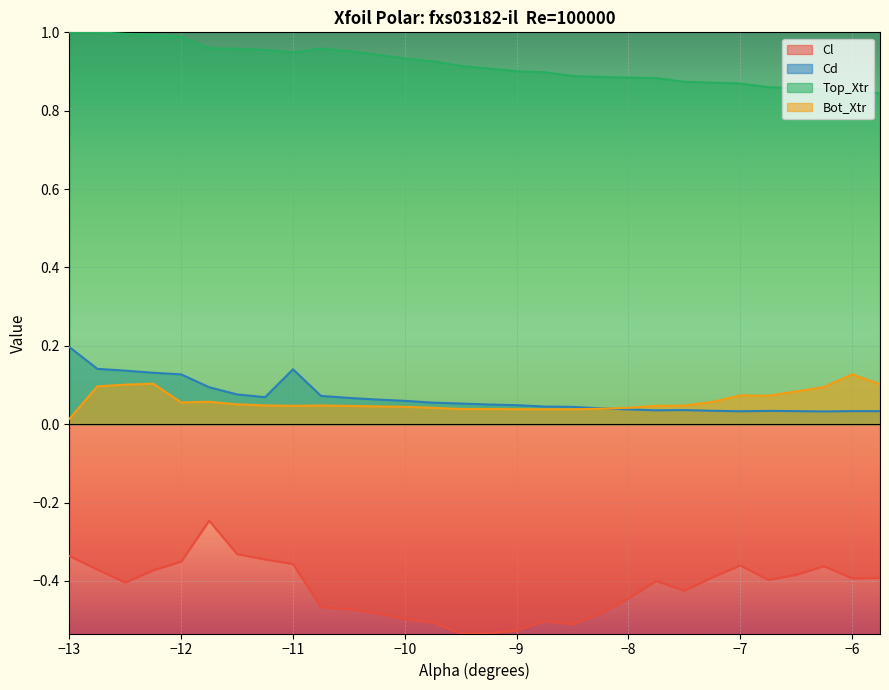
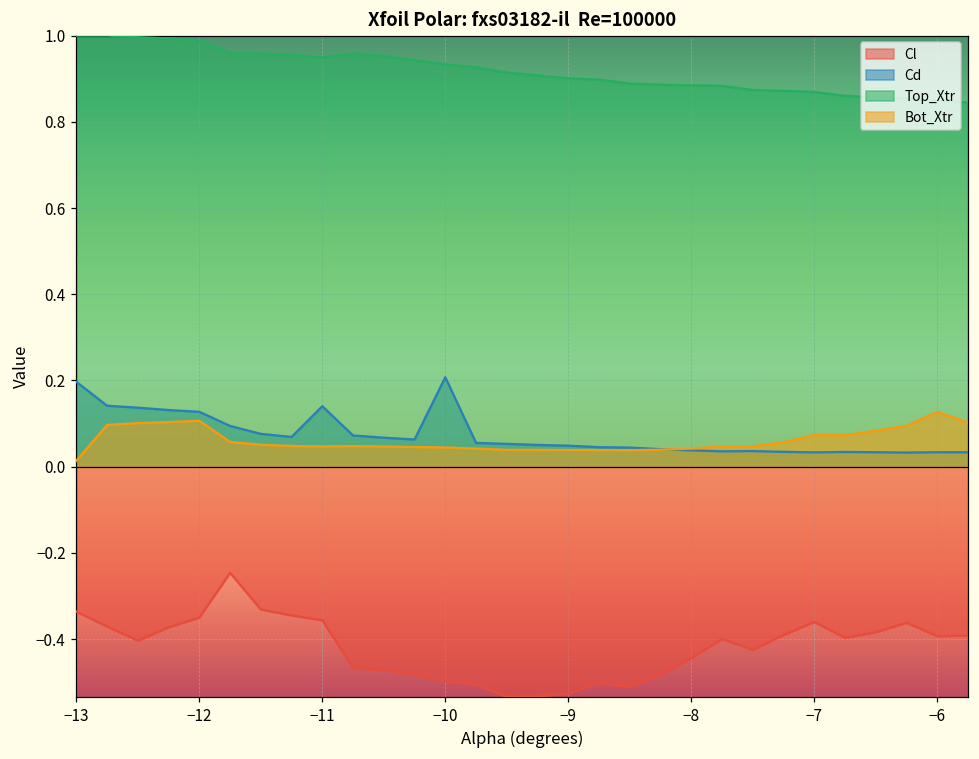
  {
    "Cd": {
      "−13": 0.20,
      "−12": 0.13,
      "−11": 0.14,
-     "−10": 0.06,
+     "−10": 0.21,
      "−9": 0.05,
      "−7": 0.03,
      "−6": 0.03
    },
    "Top_Xtr": {
      "−13": 1.00,
      "−12": 0.99,
      "−11": 0.95,
      "−10": 0.93,
      "−9": 0.90,
      "−8": 0.88,
      "−7": 0.87
    },
    "Bot_Xtr": {
      "−13": 0.01,
-     "−12": 0.06,
+     "−12": 0.11,
      "−11": 0.05,
      "−10": 0.04,
      "−9": 0.04,
      "−7": 0.07,
      "−6": 0.13
    }
  }
